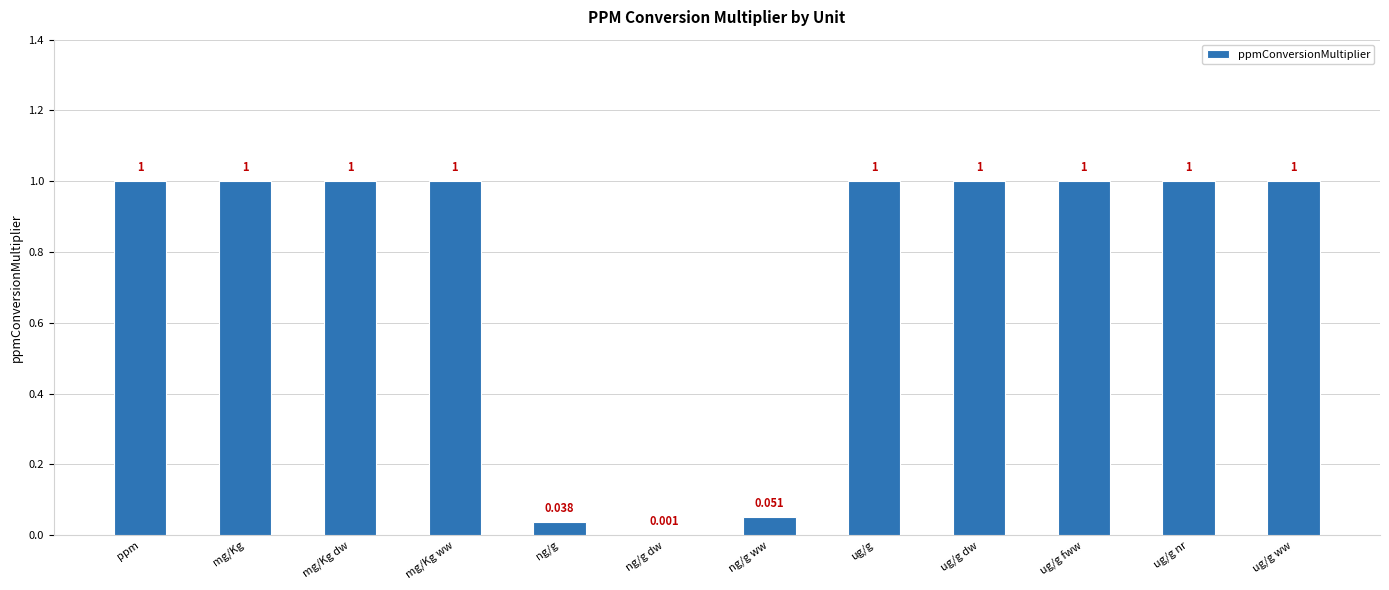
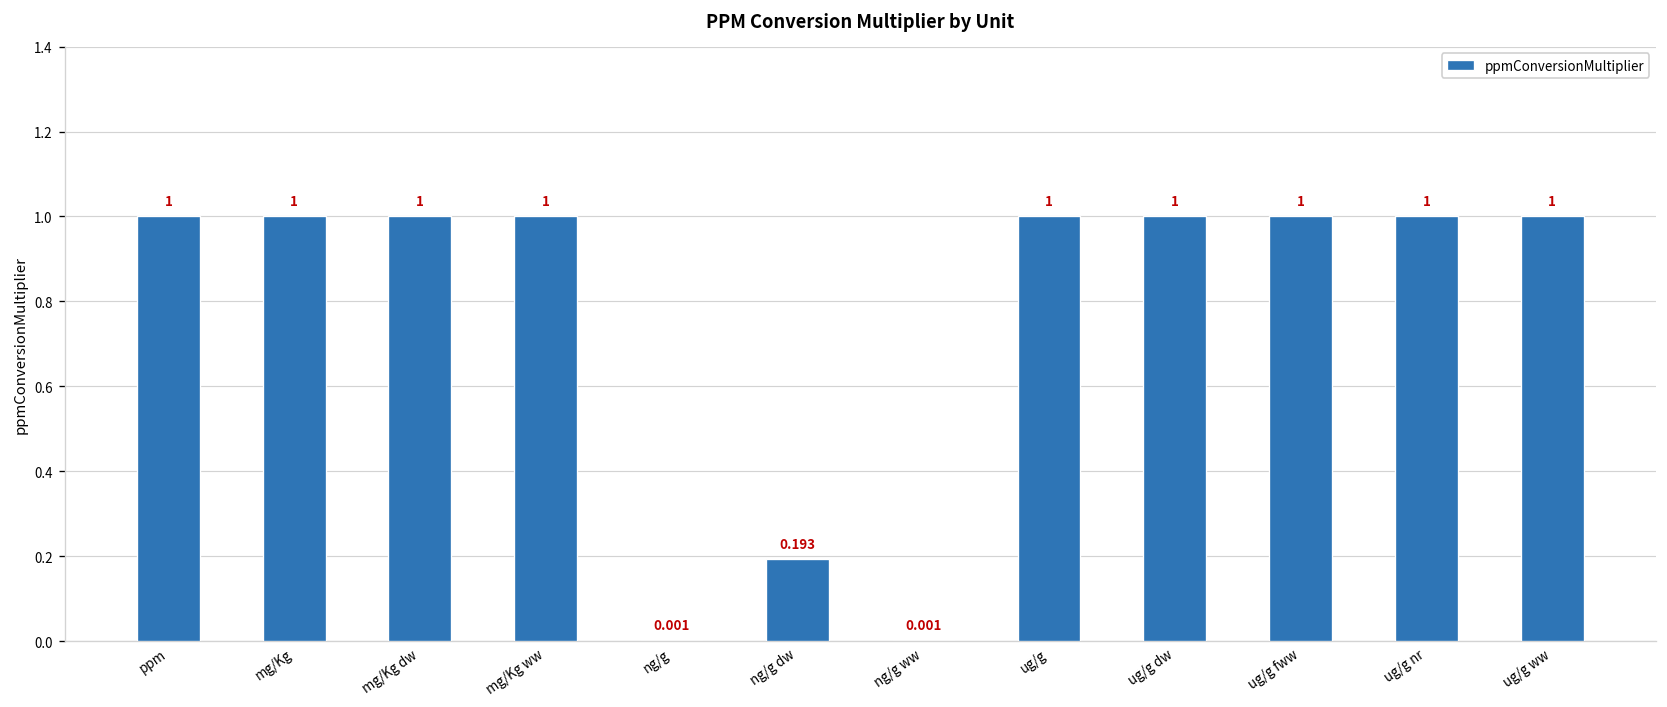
  {
    "ppm": 1,
    "mg/Kg": 1,
    "mg/Kg dw": 1,
    "mg/Kg ww": 1,
-   "ng/g": 0.038,
-   "ng/g dw": 0.001,
-   "ng/g ww": 0.051,
+   "ng/g": 0.001,
+   "ng/g dw": 0.193,
+   "ng/g ww": 0.001,
    "ug/g": 1,
    "ug/g dw": 1,
    "ug/g fww": 1,
    "ug/g nr": 1,
    "ug/g ww": 1
  }
